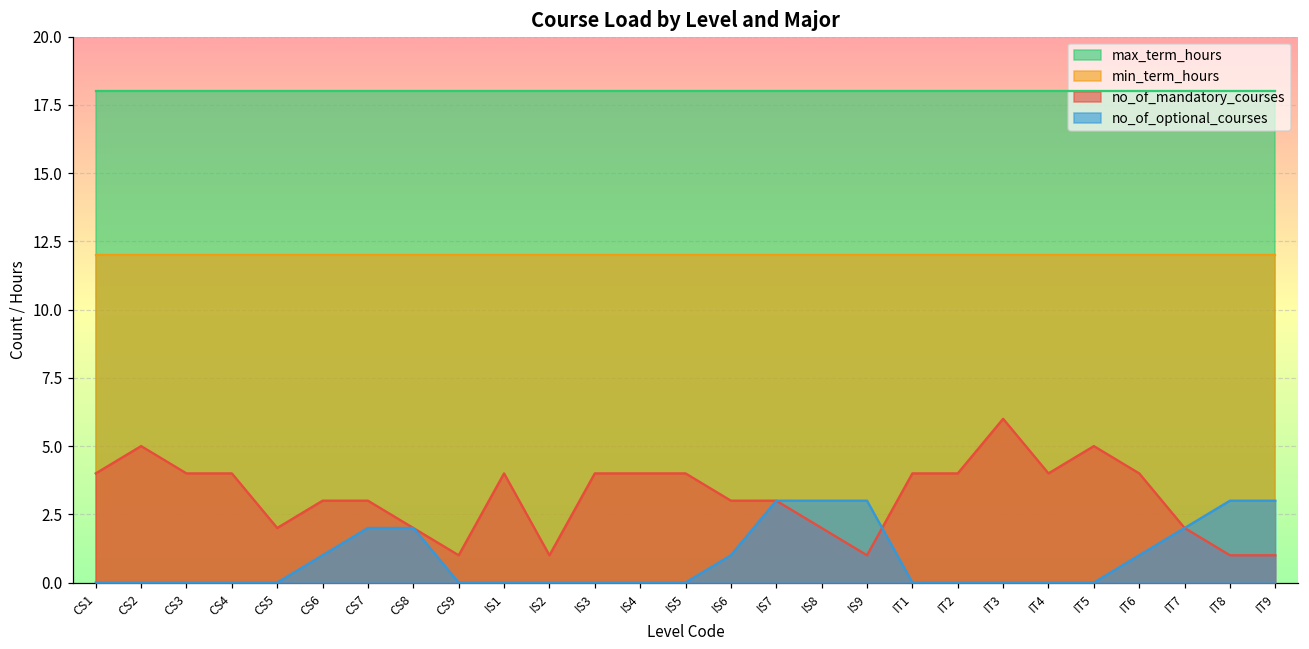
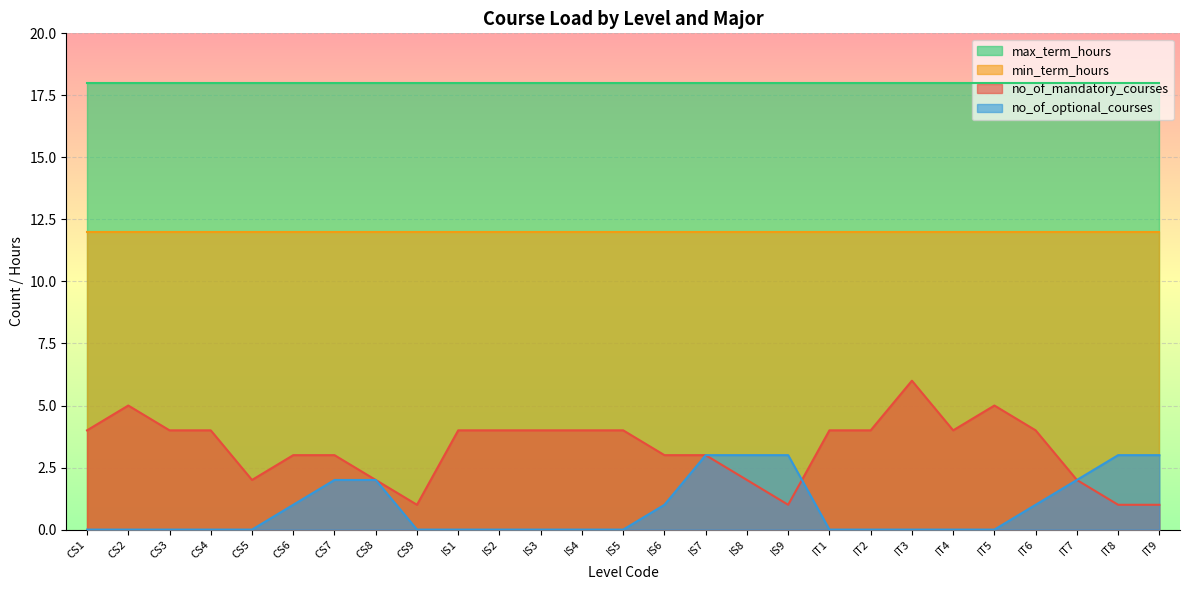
  {
    "max_term_hours": {
      "CS1": 18,
      "CS2": 18,
      "CS3": 18,
      "CS4": 18,
      "CS5": 18,
      "CS6": 18,
      "CS7": 18,
      "CS8": 18,
      "CS9": 18,
      "IS1": 18,
      "IS2": 18,
      "IS3": 18,
      "IS4": 18,
      "IS5": 18,
      "IS6": 18,
      "IS7": 18,
      "IS8": 18,
      "IS9": 18,
      "IT1": 18,
      "IT2": 18,
      "IT3": 18,
      "IT4": 18
    },
    "min_term_hours": {
      "CS1": 12,
      "CS2": 12,
      "CS3": 12,
      "CS4": 12,
      "CS5": 12,
      "CS6": 12,
      "CS7": 12,
      "CS8": 12,
      "CS9": 12,
      "IS1": 12,
      "IS2": 12,
      "IS3": 12,
      "IS4": 12,
      "IS5": 12,
      "IS6": 12,
      "IS7": 12,
      "IS8": 12,
      "IS9": 12,
      "IT1": 12,
      "IT2": 12,
      "IT3": 12,
      "IT4": 12,
      "IT5": 12,
      "IT6": 12,
      "IT7": 12,
      "IT8": 12,
      "IT9": 12
    },
    "no_of_mandatory_courses": {
      "CS1": 4,
      "CS2": 5,
      "CS3": 4,
      "CS4": 4,
      "CS5": 2,
      "CS6": 3,
      "CS7": 3,
      "CS9": 1,
      "IS1": 4,
-     "IS2": 1,
+     "IS2": 4,
      "IS3": 4,
      "IS4": 4,
      "IS5": 4,
      "IS6": 3,
      "IS8": 2,
      "IS9": 1,
      "IT1": 4,
      "IT2": 4,
      "IT3": 6,
      "IT4": 4,
      "IT5": 5,
      "IT6": 4,
      "IT8": 1,
      "IT9": 1
    },
    "no_of_optional_courses": {
      "CS1": 0,
      "CS2": 0,
      "CS3": 0,
      "CS4": 0,
      "CS5": 0,
      "CS6": 1,
      "CS7": 2,
      "CS9": 0,
      "IS1": 0,
      "IS2": 0,
      "IS3": 0,
      "IS4": 0,
      "IS5": 0,
      "IS6": 1,
      "IS8": 3,
      "IS9": 3,
      "IT1": 0,
      "IT2": 0,
      "IT3": 0,
      "IT4": 0,
      "IT5": 0,
      "IT6": 1,
      "IT8": 3,
      "IT9": 3
    }
  }
